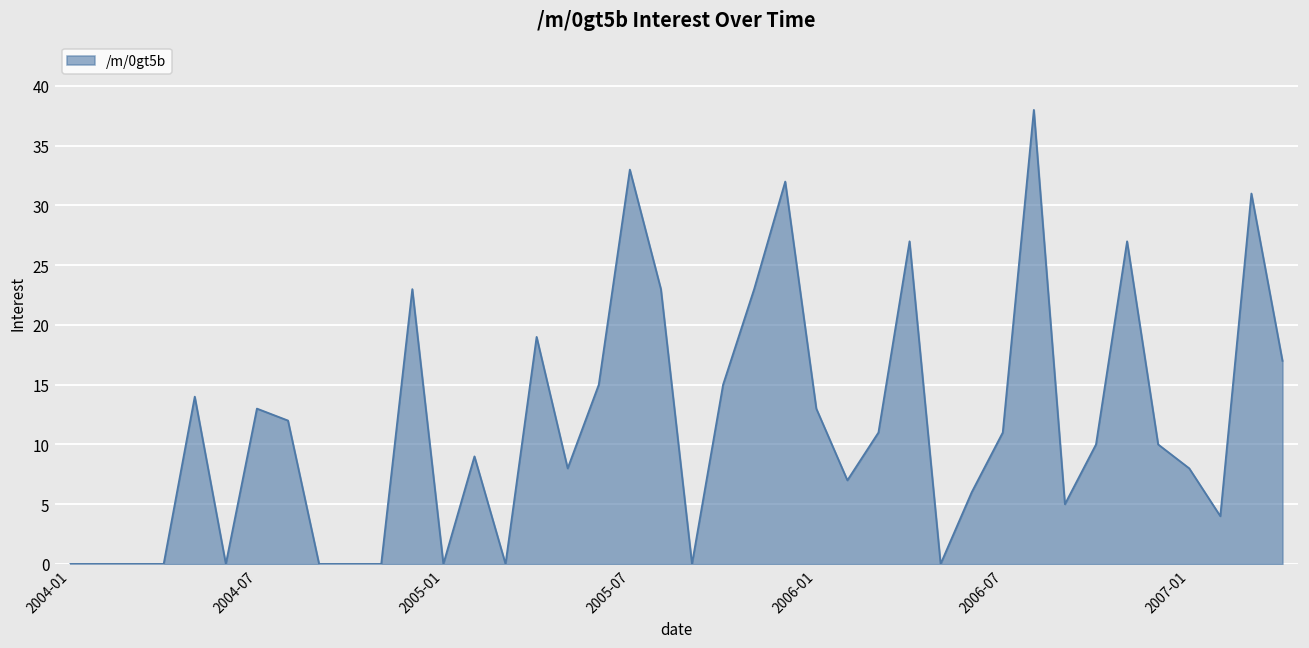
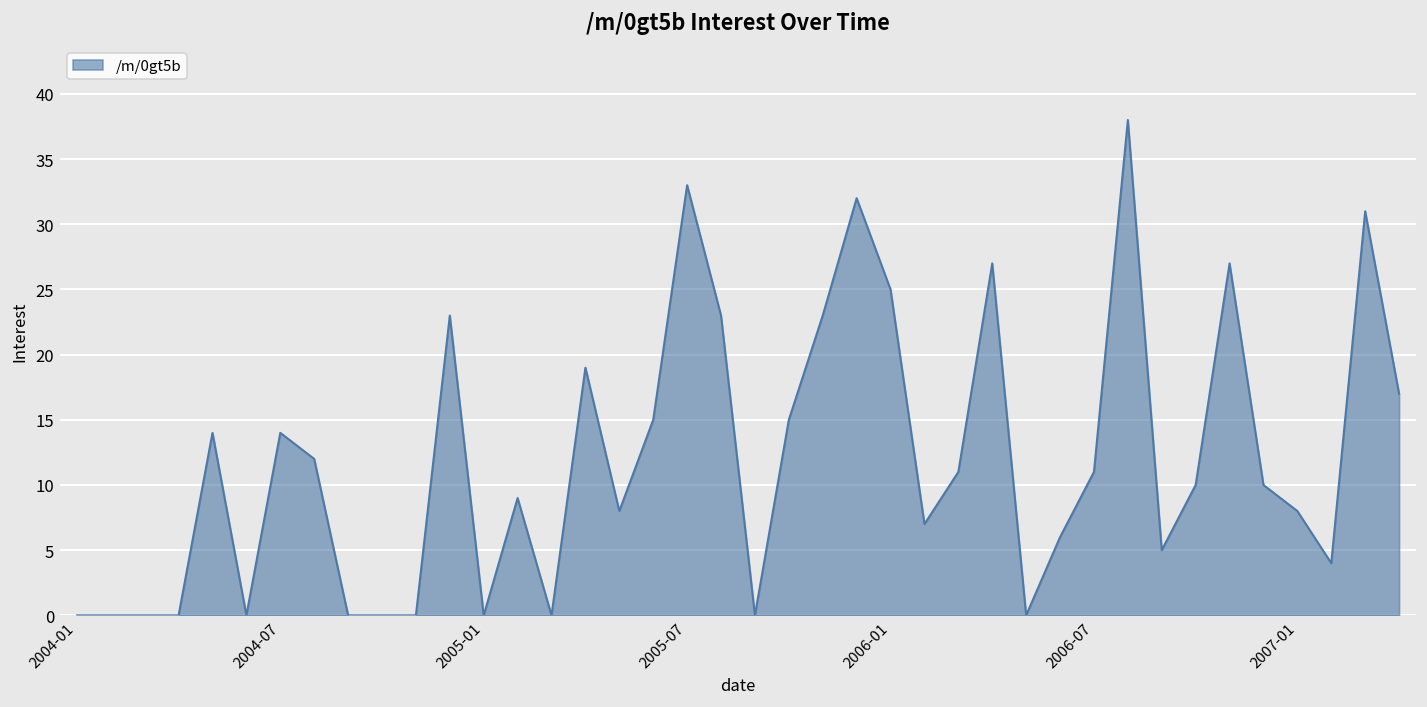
  {
    "2004-01": 0,
-   "2004-07": 13,
+   "2004-07": 14,
    "2005-01": 0,
    "2005-07": 33,
-   "2006-01": 13,
+   "2006-01": 25,
    "2006-07": 11,
    "2007-01": 8
  }
